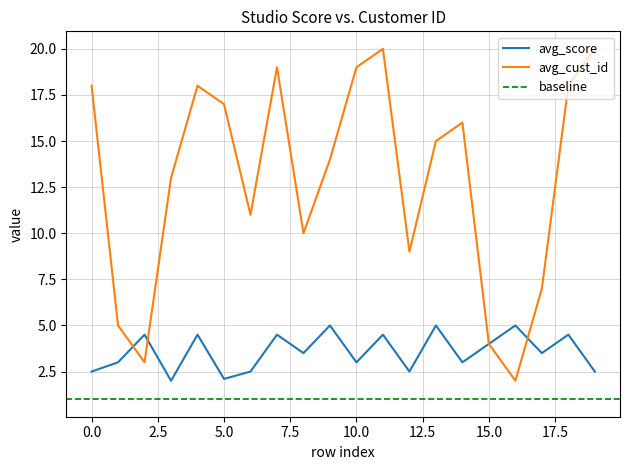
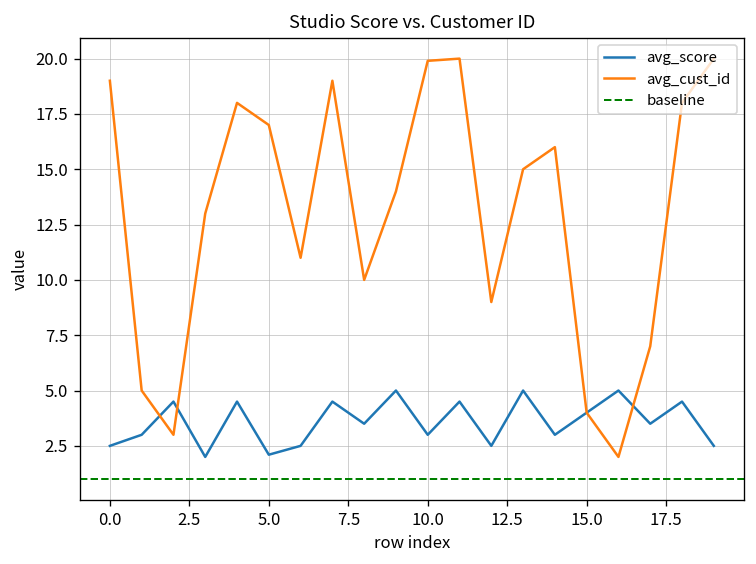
  {
    "avg_score": {
      "0.0": 2.5,
      "5.0": 2.1,
      "10.0": 3.0
    },
    "avg_cust_id": {
-     "0.0": 18,
+     "0.0": 19,
      "5.0": 17.0,
-     "10.0": 19.0
+     "10.0": 19.9
    }
  }
